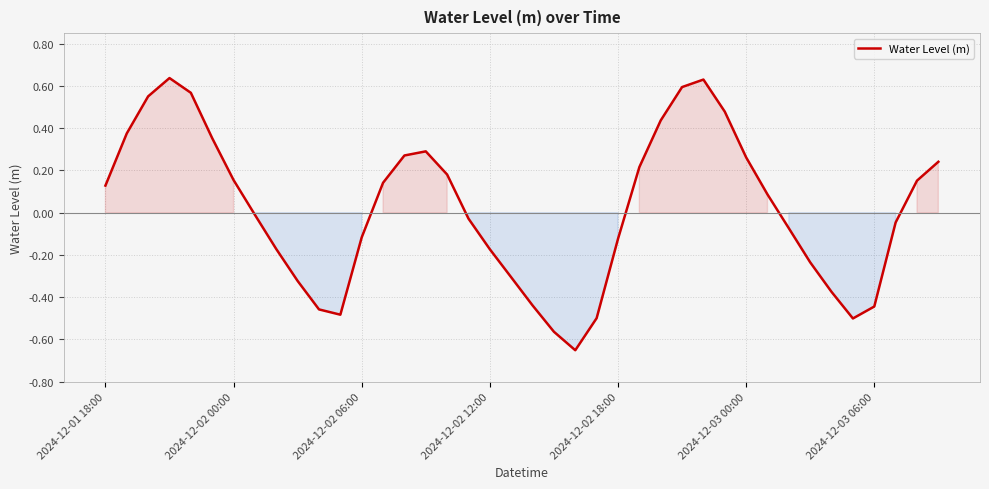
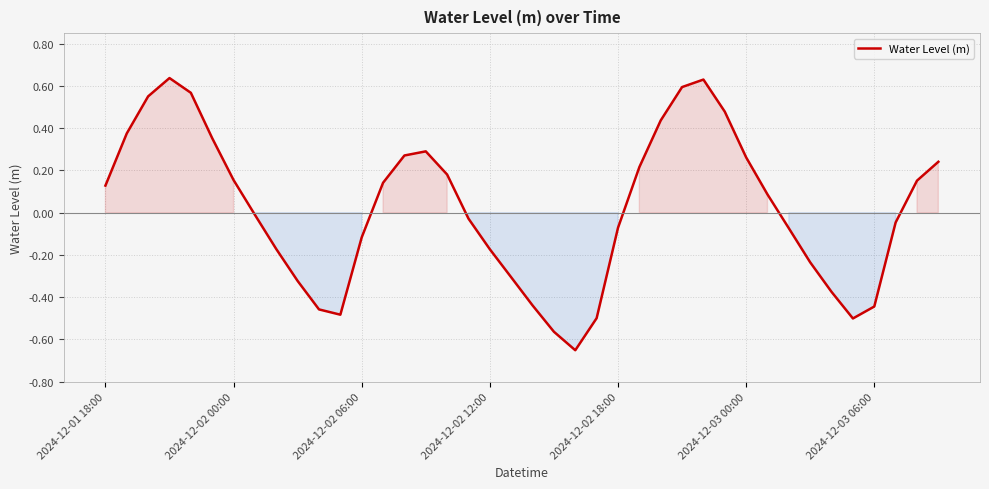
  {
    "2024-12-01 18:00": 0.13,
    "2024-12-02 00:00": 0.15,
    "2024-12-02 06:00": -0.12,
    "2024-12-02 12:00": -0.17,
-   "2024-12-02 18:00": -0.12,
+   "2024-12-02 18:00": -0.07,
    "2024-12-03 00:00": 0.26,
    "2024-12-03 06:00": -0.44
  }
